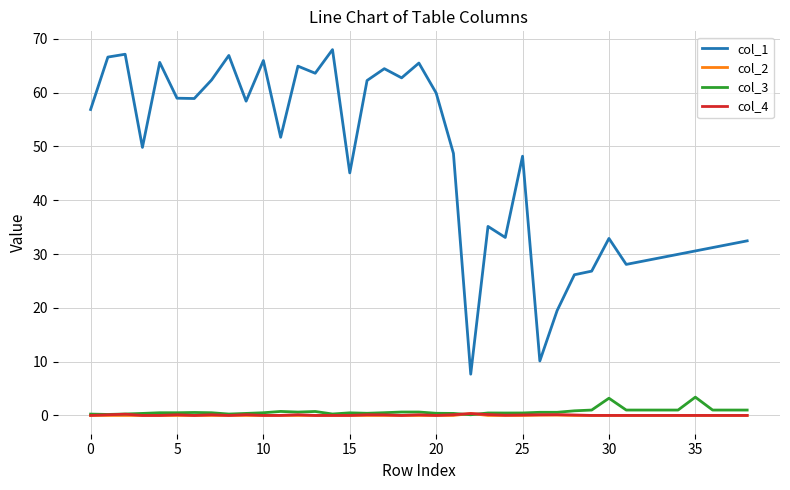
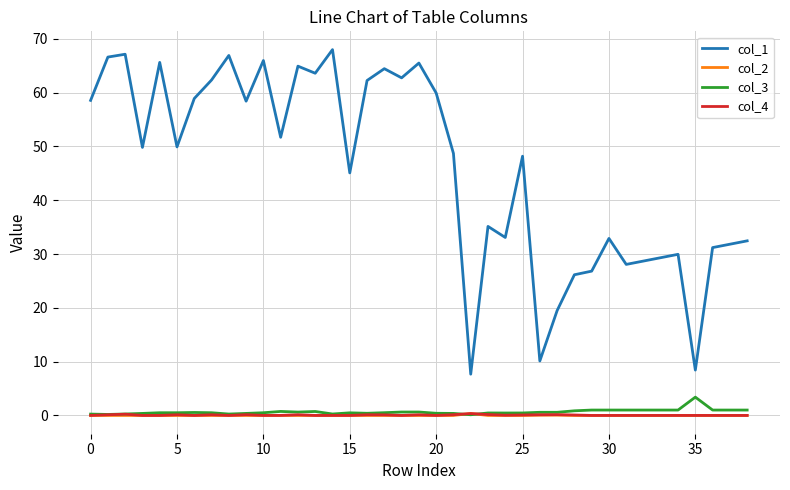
  {
    "col_1": {
-     "0": 57,
-     "5": 59,
+     "0": 59,
+     "5": 50,
      "10": 66,
      "15": 45,
      "20": 60,
      "25": 48,
      "30": 33,
-     "35": 31
+     "35": 8
    },
    "col_3": {
      "10": 1,
      "15": 0,
-     "30": 3,
+     "30": 1,
      "35": 3
    }
  }
